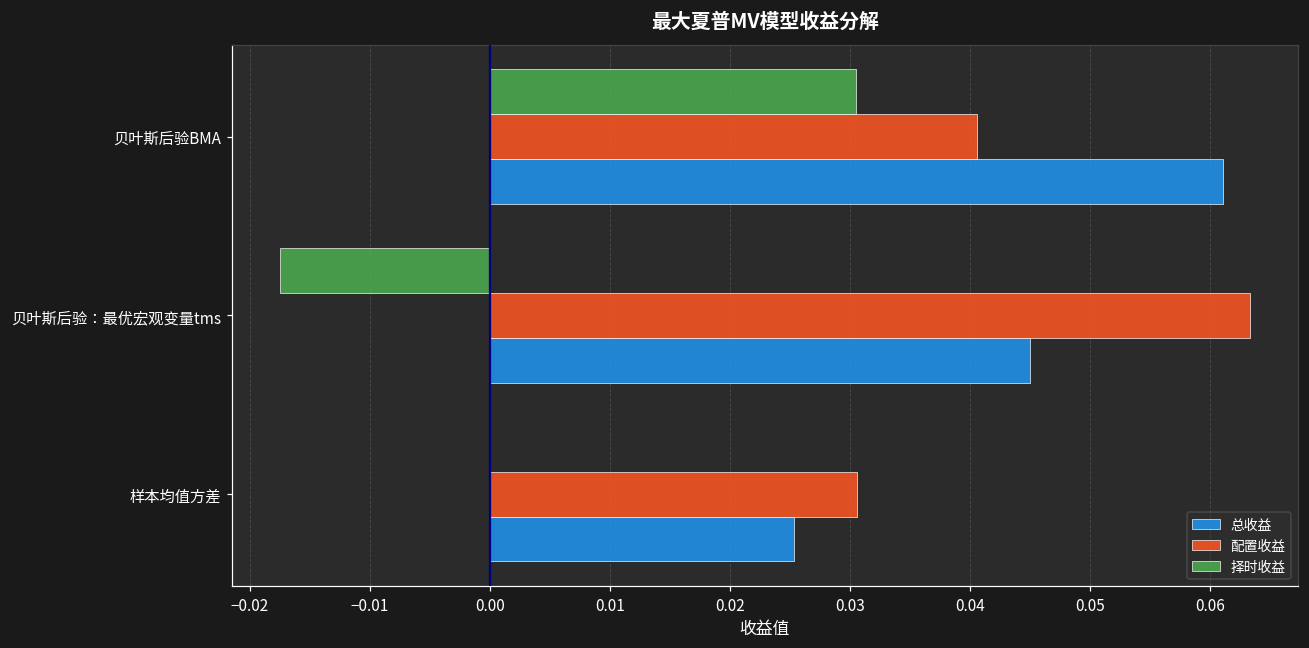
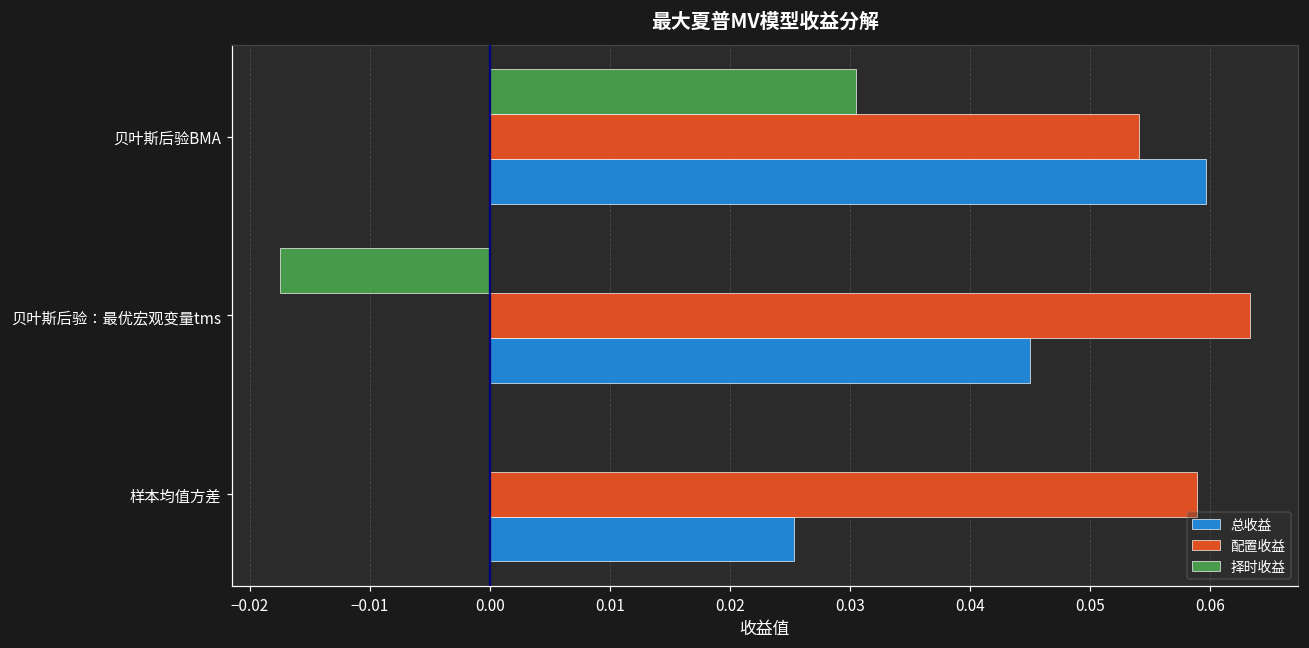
  {
    "总收益": {
-     "贝叶斯后验BMA": 0.0611,
+     "贝叶斯后验BMA": 0.0596,
      "贝叶斯后验：最优宏观变量tms": 0.0450,
      "样本均值方差": 0.0253
    },
    "配置收益": {
-     "贝叶斯后验BMA": 0.0406,
+     "贝叶斯后验BMA": 0.0541,
      "贝叶斯后验：最优宏观变量tms": 0.0633,
-     "样本均值方差": 0.0306
+     "样本均值方差": 0.0589
    },
    "择时收益": {
      "贝叶斯后验BMA": 0.0305,
      "贝叶斯后验：最优宏观变量tms": -0.0174
    }
  }
